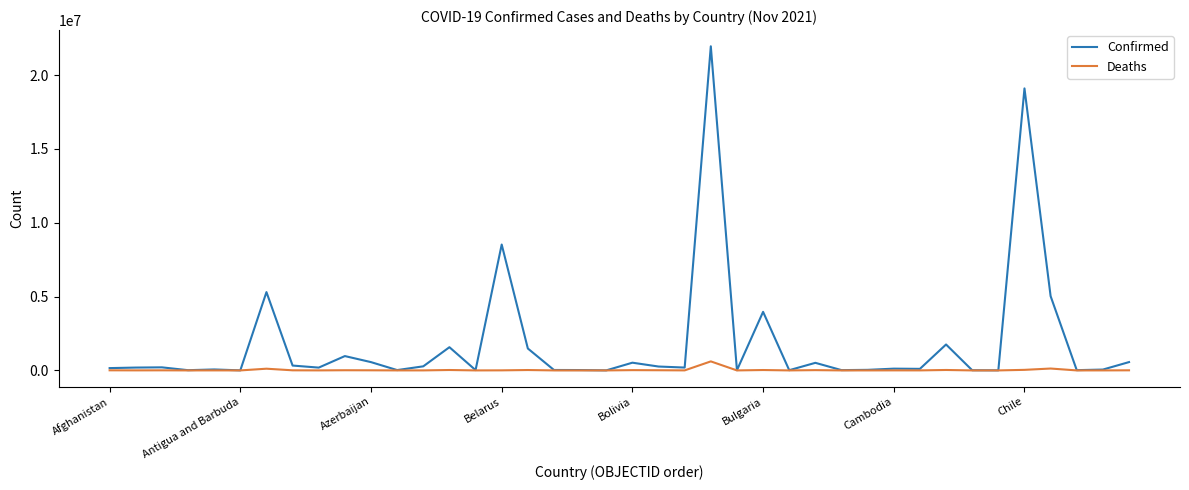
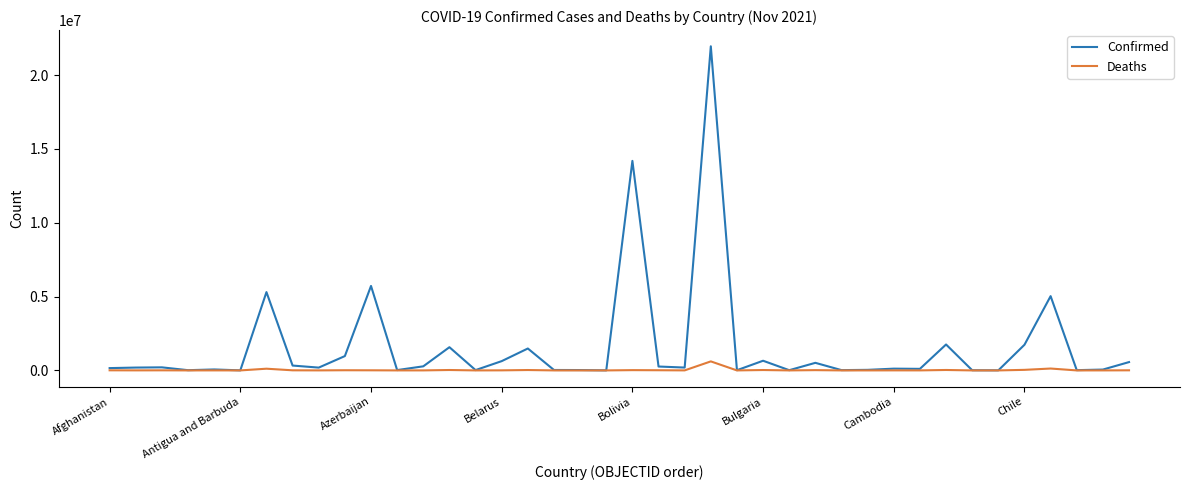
  {
    "Confirmed": {
-     "Azerbaijan": 600000,
-     "Belarus": 8500000,
-     "Bolivia": 500000,
-     "Bulgaria": 4000000,
-     "Chile": 19100000
+     "Azerbaijan": 5700000,
+     "Belarus": 600000,
+     "Bolivia": 14200000,
+     "Bulgaria": 700000,
+     "Chile": 1700000
    },
    "Deaths": {
      "Azerbaijan": 0,
      "Belarus": 0,
      "Bolivia": 0,
      "Bulgaria": 0,
      "Chile": 0
    }
  }
